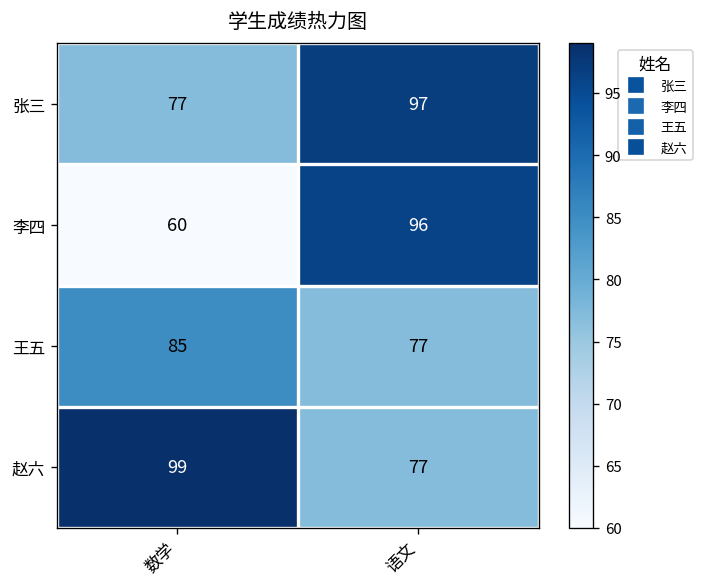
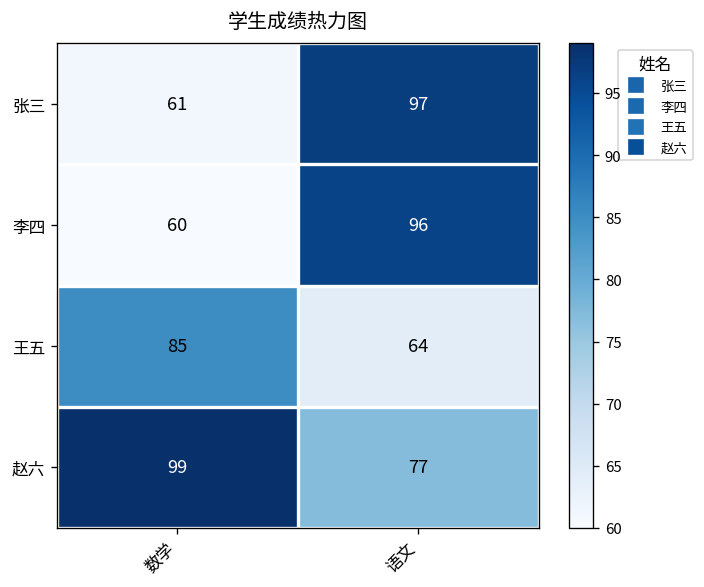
  {
    "张三": {
-     "数学": 77,
+     "数学": 61,
      "语文": 97
    },
    "李四": {
      "数学": 60,
      "语文": 96
    },
    "王五": {
      "数学": 85,
-     "语文": 77
+     "语文": 64
    },
    "赵六": {
      "数学": 99,
      "语文": 77
    }
  }
